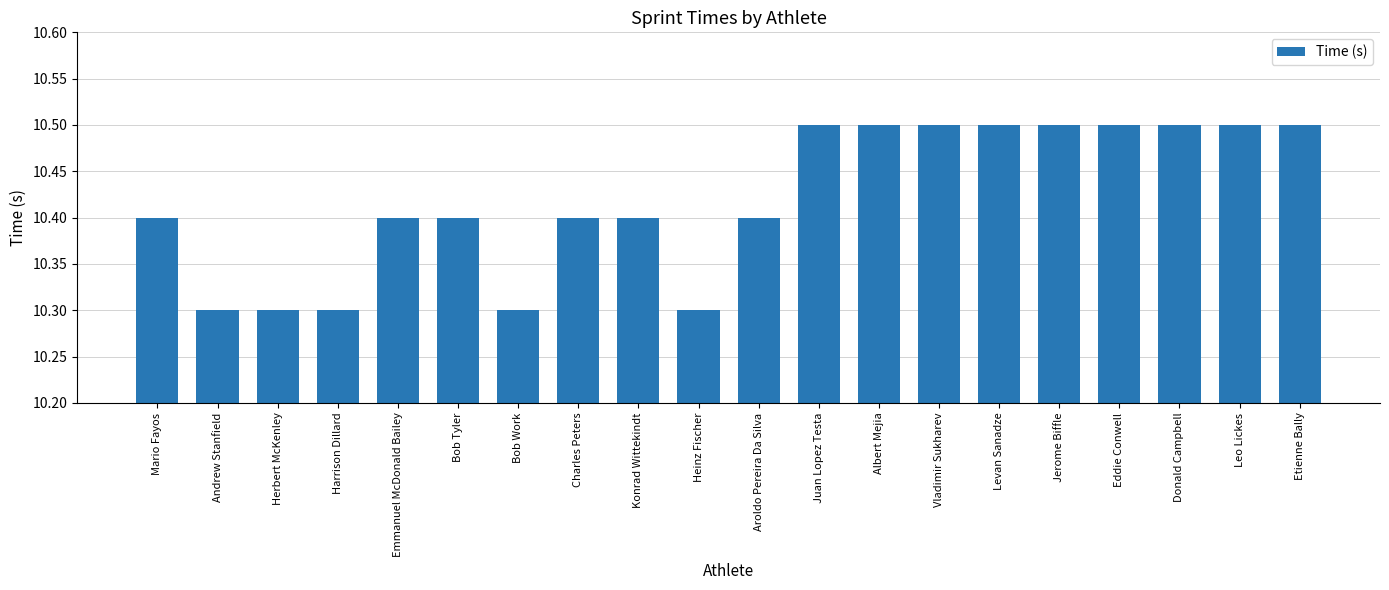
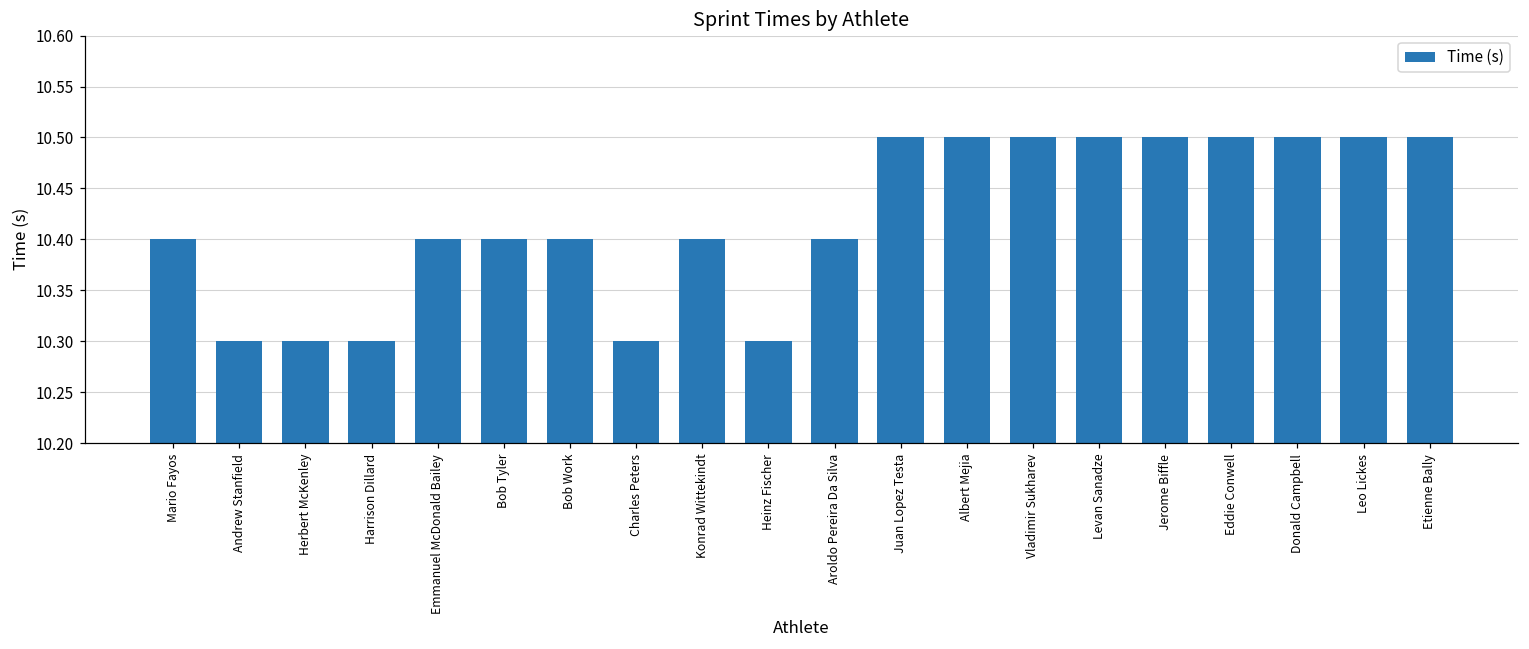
  {
    "Mario Fayos": 10.4,
    "Andrew Stanfield": 10.3,
    "Herbert McKenley": 10.3,
    "Harrison Dillard": 10.3,
    "Emmanuel McDonald Bailey": 10.4,
    "Bob Tyler": 10.4,
-   "Bob Work": 10.3,
-   "Charles Peters": 10.4,
+   "Bob Work": 10.4,
+   "Charles Peters": 10.3,
    "Konrad Wittekindt": 10.4,
    "Heinz Fischer": 10.3,
    "Aroldo Pereira Da Silva": 10.4,
    "Juan Lopez Testa": 10.5,
    "Albert Mejia": 10.5,
    "Vladimir Sukharev": 10.5,
    "Levan Sanadze": 10.5,
    "Jerome Biffle": 10.5,
    "Eddie Conwell": 10.5,
    "Donald Campbell": 10.5,
    "Leo Lickes": 10.5,
    "Etienne Bally": 10.5
  }
